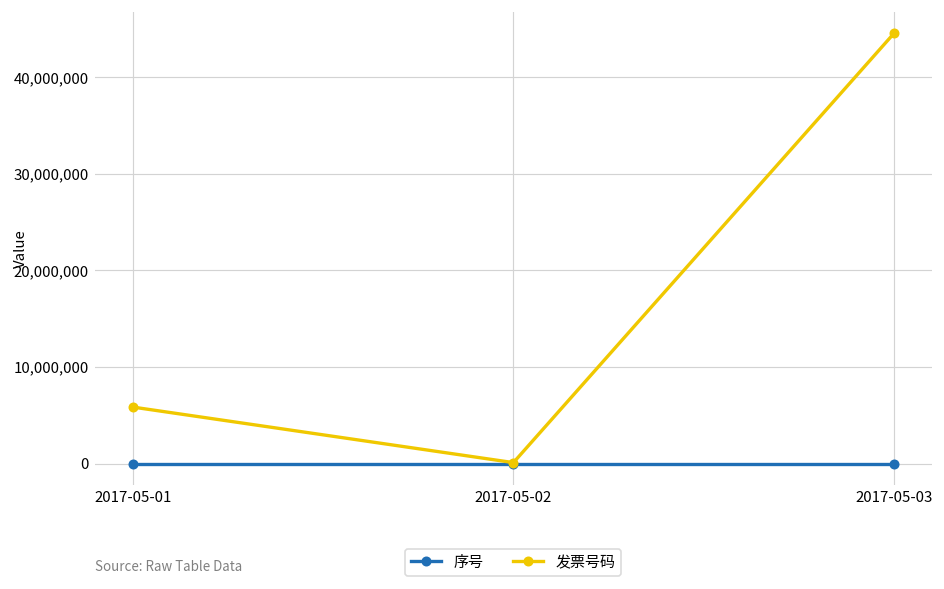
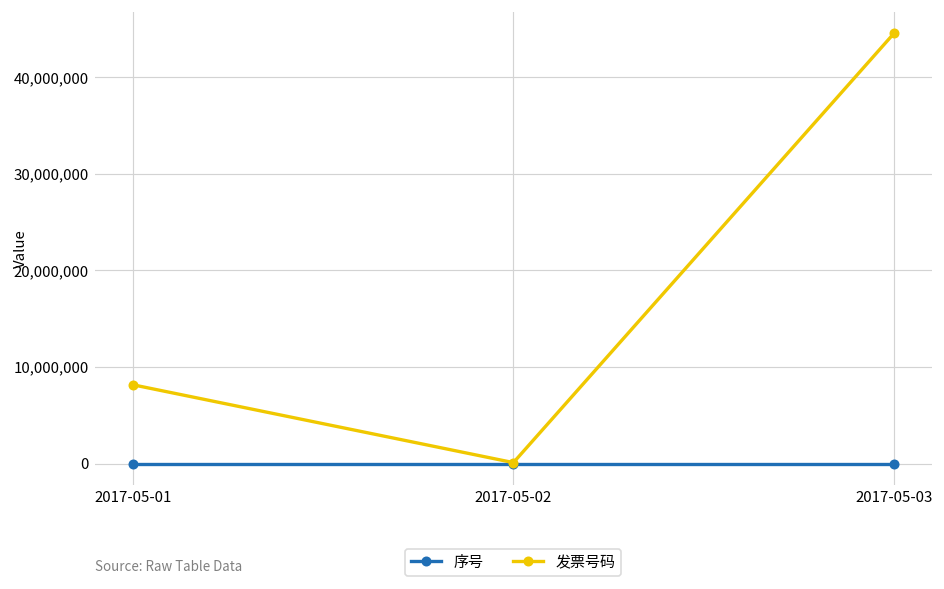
  {
    "序号": {
      "2017-05-01": "0",
      "2017-05-03": "0"
    },
    "发票号码": {
-     "2017-05-01": "6,000,000",
+     "2017-05-01": "8,000,000",
      "2017-05-03": "45,000,000"
    }
  }
